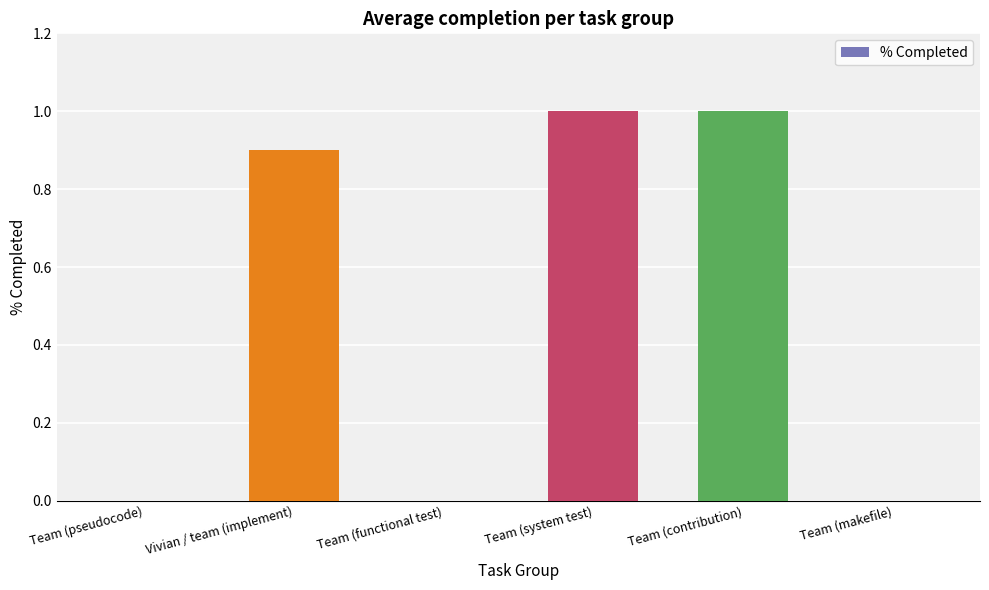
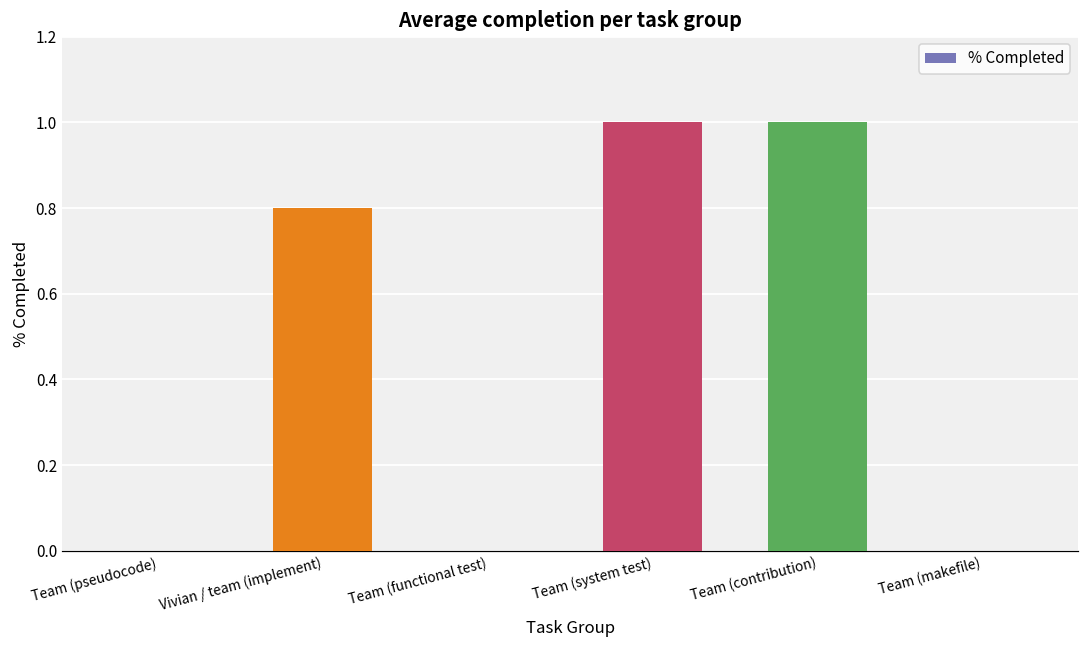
  {
    "Team (pseudocode)": 0.0,
-   "Vivian / team (implement)": 0.9,
+   "Vivian / team (implement)": 0.8,
    "Team (functional test)": 0.0,
    "Team (system test)": 1.0,
    "Team (contribution)": 1.0,
    "Team (makefile)": 0.0
  }
